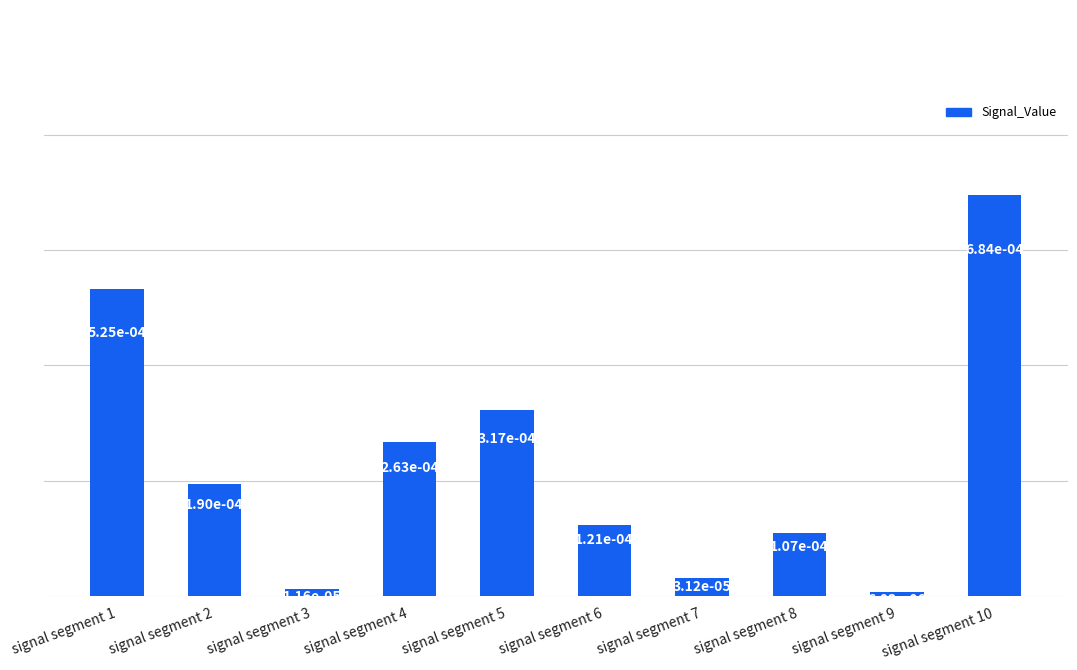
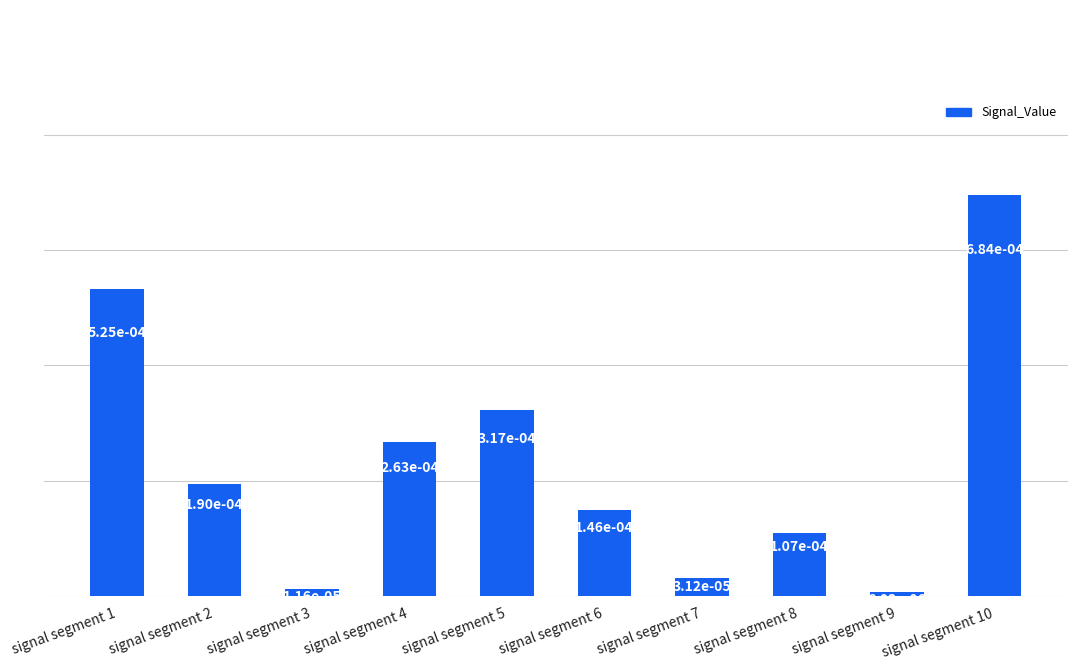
  {
    "signal segment 1": "5.25e-04",
    "signal segment 2": "1.90e-04",
    "signal segment 4": "2.63e-04",
    "signal segment 5": "3.17e-04",
-   "signal segment 6": "1.21e-04",
+   "signal segment 6": "1.46e-04",
    "signal segment 7": "3.12e-05",
    "signal segment 8": "1.07e-04",
    "signal segment 10": "6.84e-04"
  }
